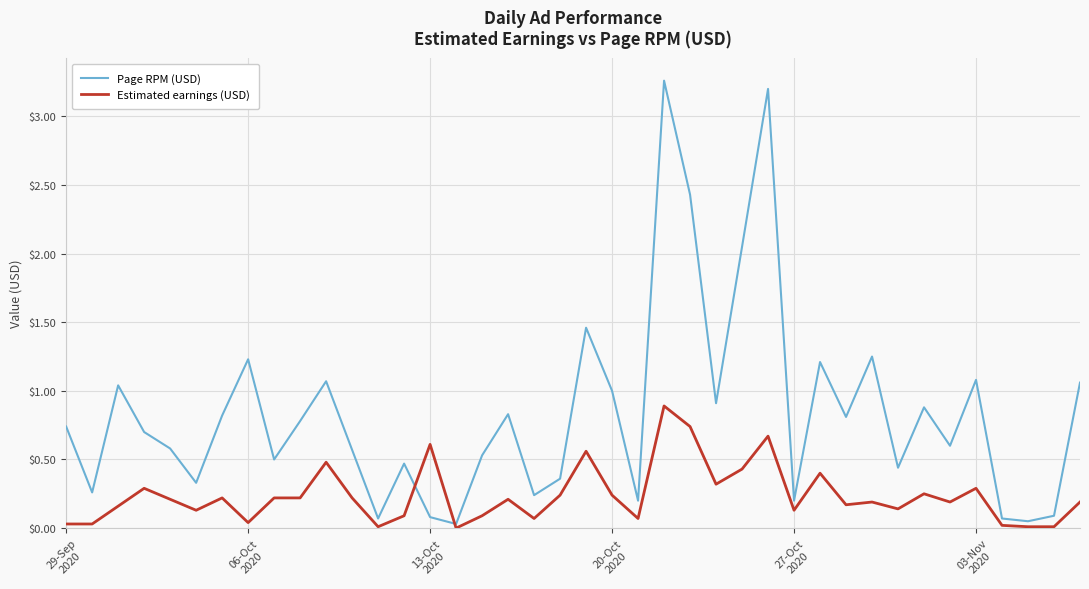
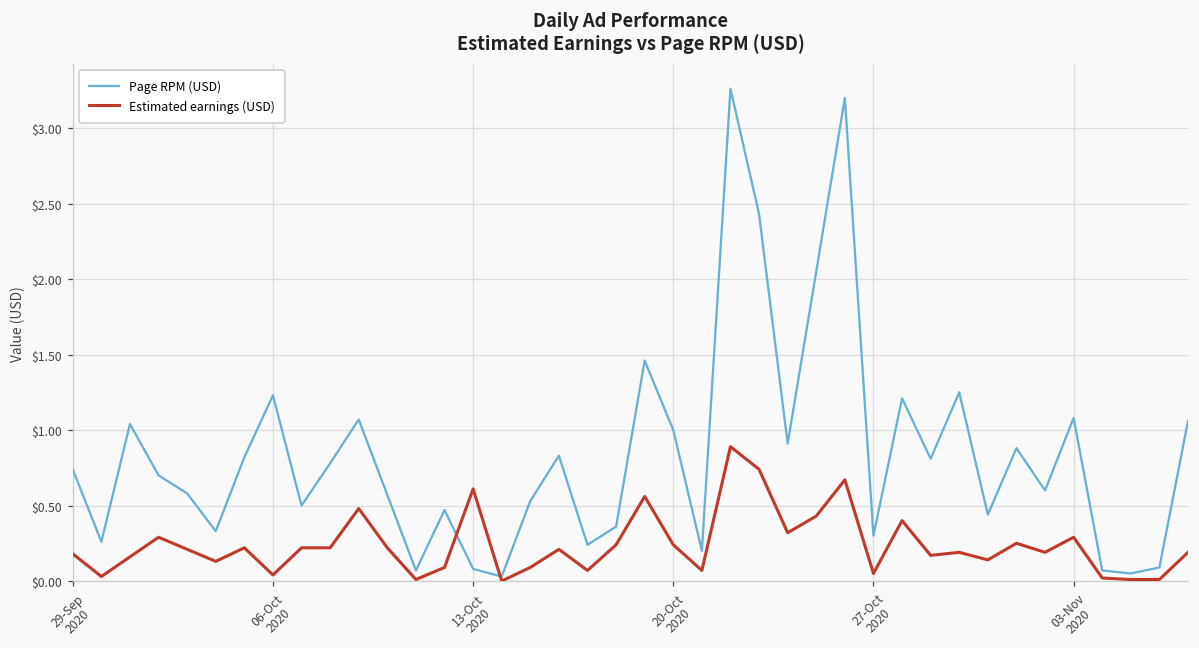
  {
    "Page RPM (USD)": {
      "29-Sep 2020": "$0.74",
      "06-Oct 2020": "$1.23",
      "13-Oct 2020": "$0.08",
      "20-Oct 2020": "$1.0",
-     "27-Oct 2020": "$0.2",
+     "27-Oct 2020": "$0.3",
      "03-Nov 2020": "$1.08"
    },
    "Estimated earnings (USD)": {
-     "29-Sep 2020": "$0.03",
+     "29-Sep 2020": "$0.18",
      "06-Oct 2020": "$0.04",
      "13-Oct 2020": "$0.61",
      "20-Oct 2020": "$0.24",
-     "27-Oct 2020": "$0.13",
+     "27-Oct 2020": "$0.05",
      "03-Nov 2020": "$0.29"
    }
  }
